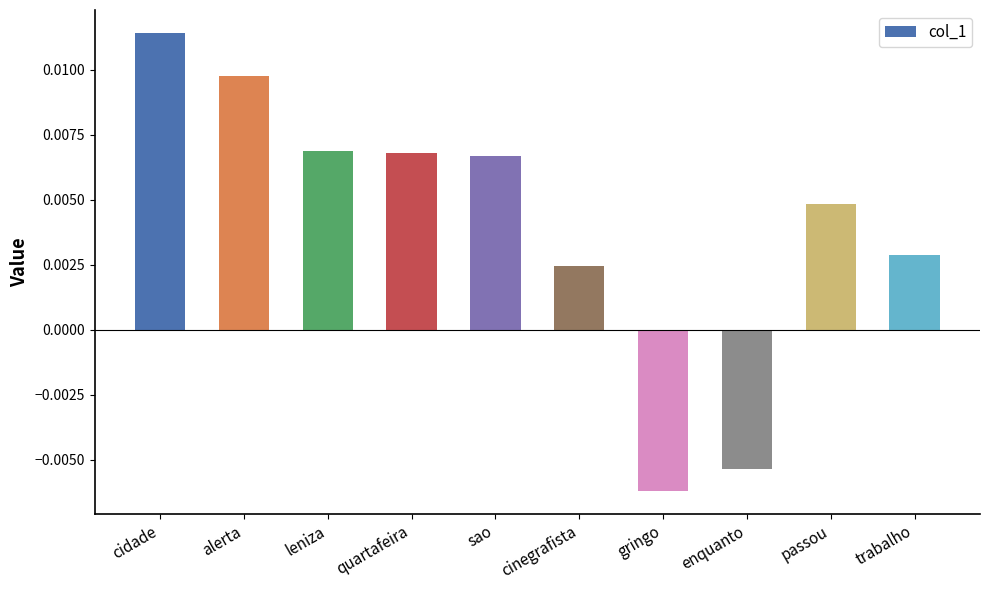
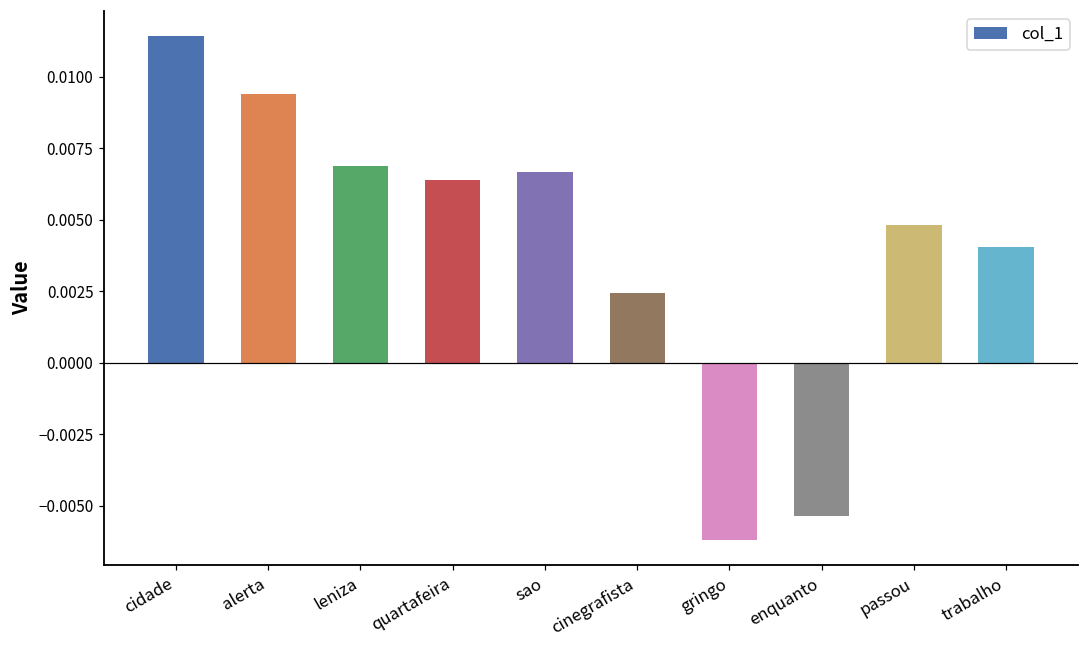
  {
    "cidade": 0.0114,
-   "alerta": 0.0098,
+   "alerta": 0.0094,
    "leniza": 0.0069,
-   "quartafeira": 0.0068,
+   "quartafeira": 0.0064,
    "sao": 0.0067,
    "cinegrafista": 0.0024,
    "gringo": -0.0062,
    "enquanto": -0.0053,
    "passou": 0.0048,
-   "trabalho": 0.0029
+   "trabalho": 0.0040
  }
